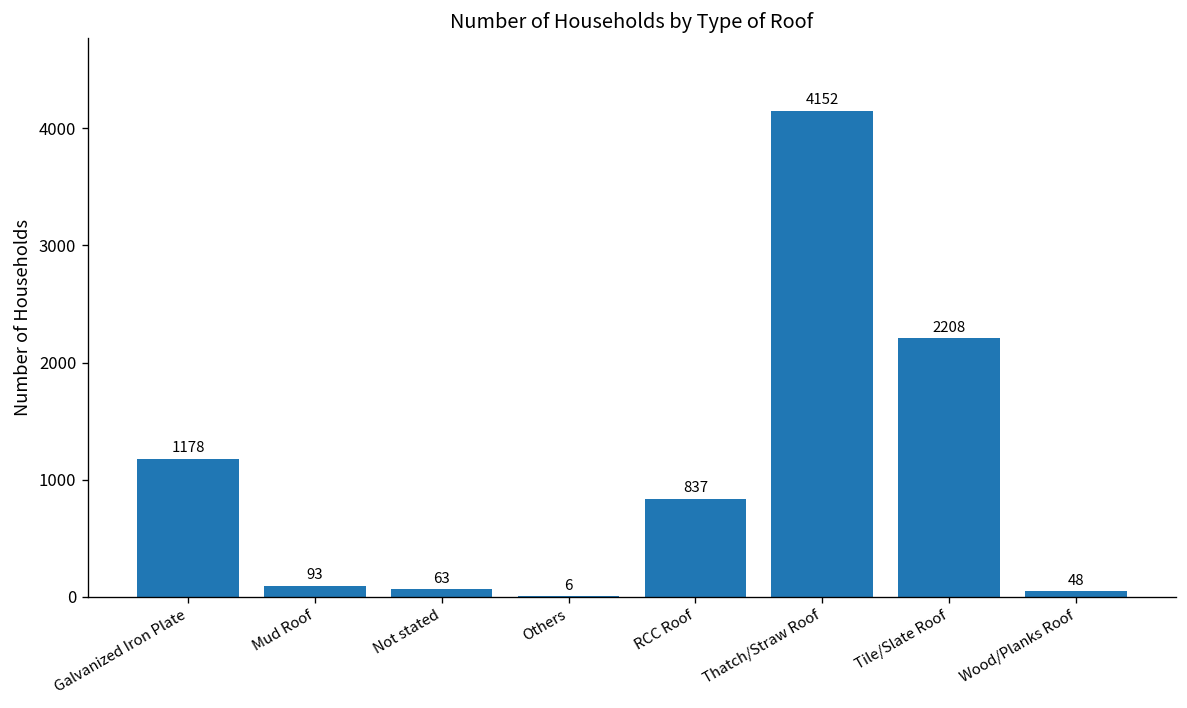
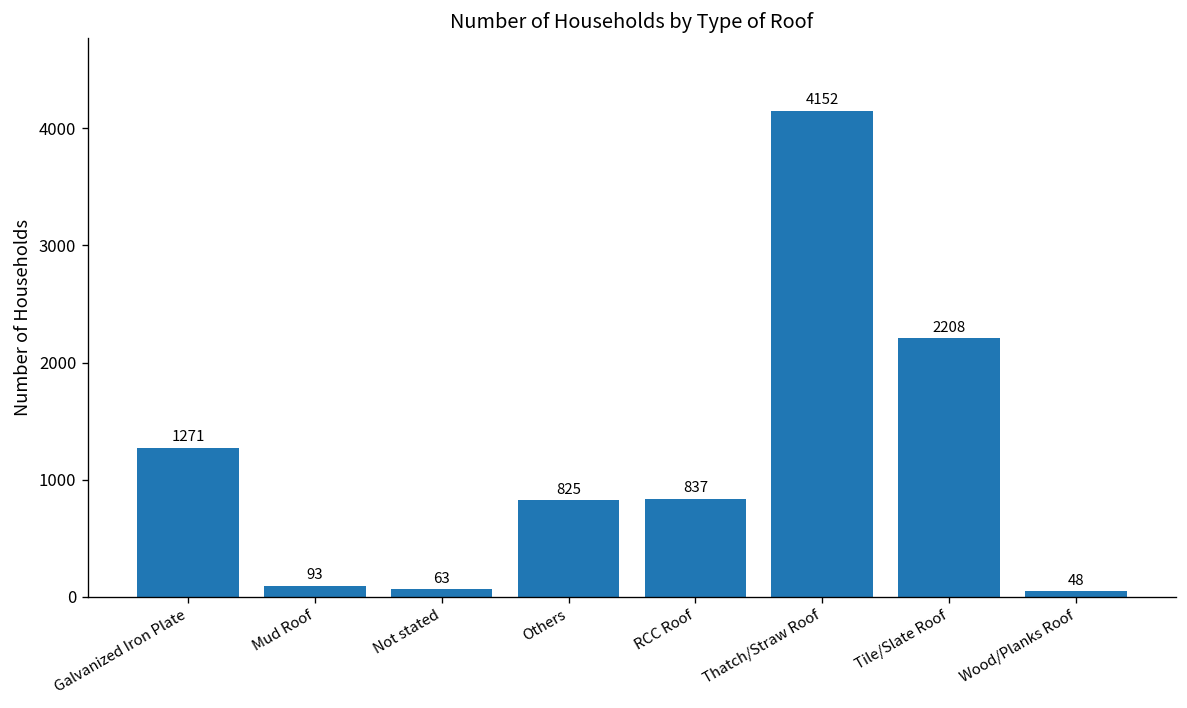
  {
-   "Galvanized Iron Plate": 1178,
+   "Galvanized Iron Plate": 1271,
    "Mud Roof": 93,
    "Not stated": 63,
-   "Others": 6,
+   "Others": 825,
    "RCC Roof": 837,
    "Thatch/Straw Roof": 4152,
    "Tile/Slate Roof": 2208,
    "Wood/Planks Roof": 48
  }
